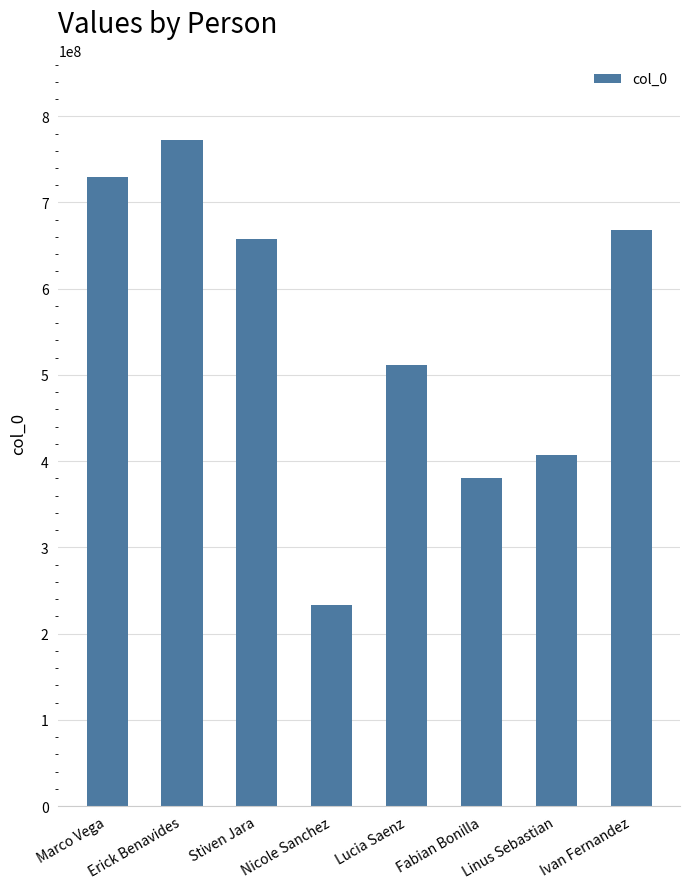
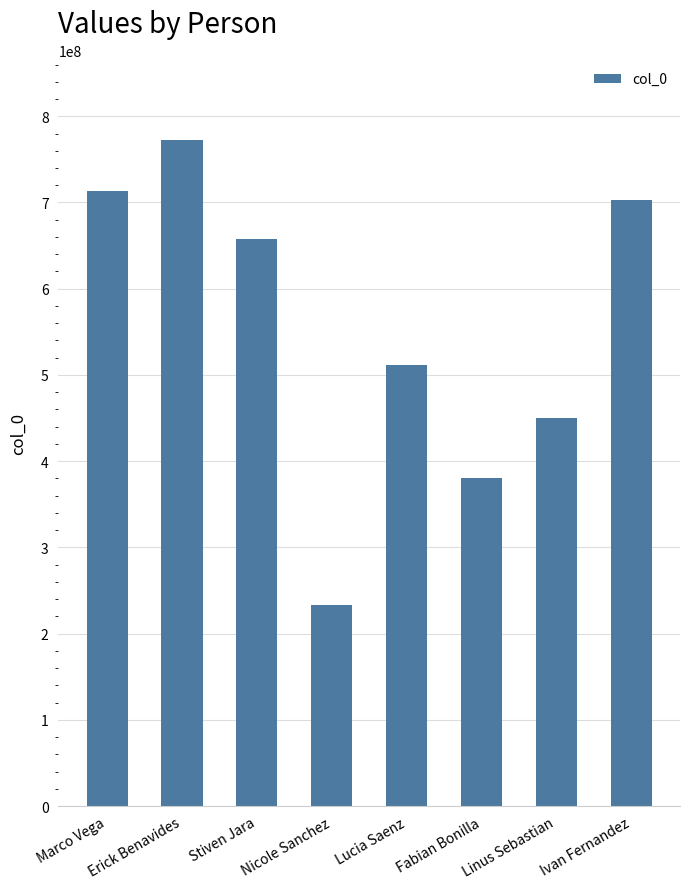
  {
-   "Marco Vega": 730000000,
+   "Marco Vega": 710000000,
    "Erick Benavides": 770000000,
    "Stiven Jara": 660000000,
    "Nicole Sanchez": 230000000,
    "Lucia Saenz": 510000000,
    "Fabian Bonilla": 380000000,
-   "Linus Sebastian": 410000000,
-   "Ivan Fernandez": 670000000
+   "Linus Sebastian": 450000000,
+   "Ivan Fernandez": 700000000
  }
